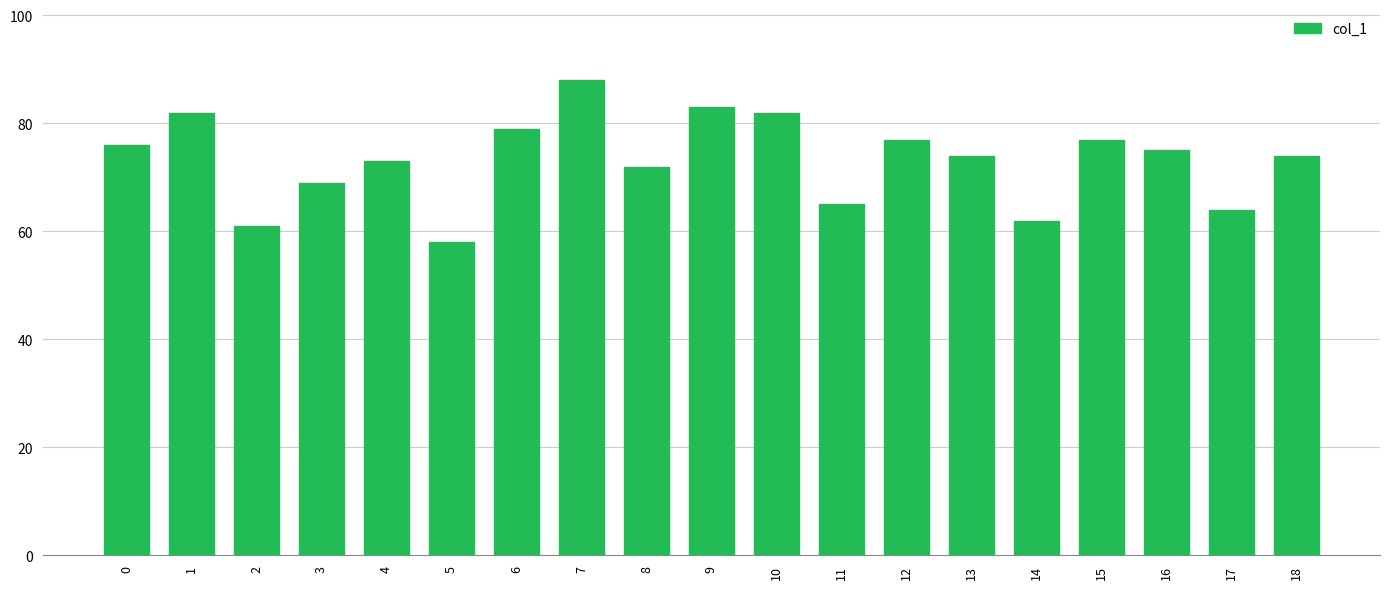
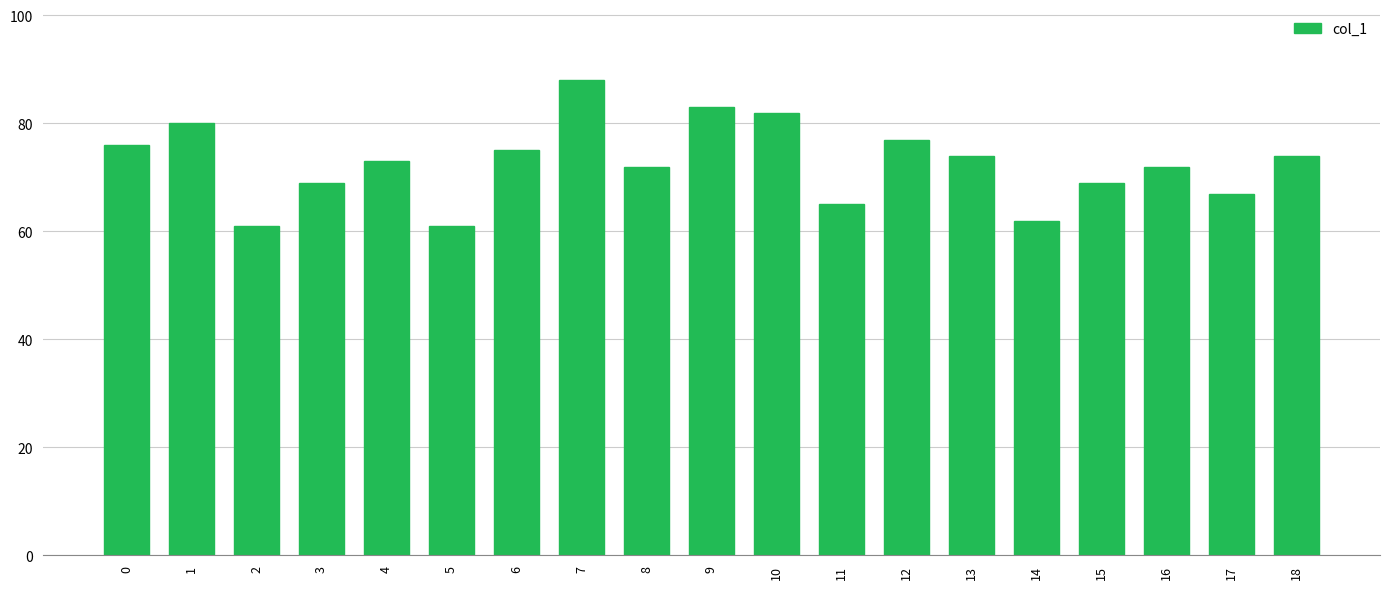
  {
    "0": 76,
-   "1": 82,
+   "1": 80,
    "2": 61,
    "3": 69,
    "4": 73,
-   "5": 58,
-   "6": 79,
+   "5": 61,
+   "6": 75,
    "7": 88,
    "8": 72,
    "9": 83,
    "10": 82,
    "11": 65,
    "12": 77,
    "13": 74,
    "14": 62,
-   "15": 77,
-   "16": 75,
-   "17": 64,
+   "15": 69,
+   "16": 72,
+   "17": 67,
    "18": 74
  }
